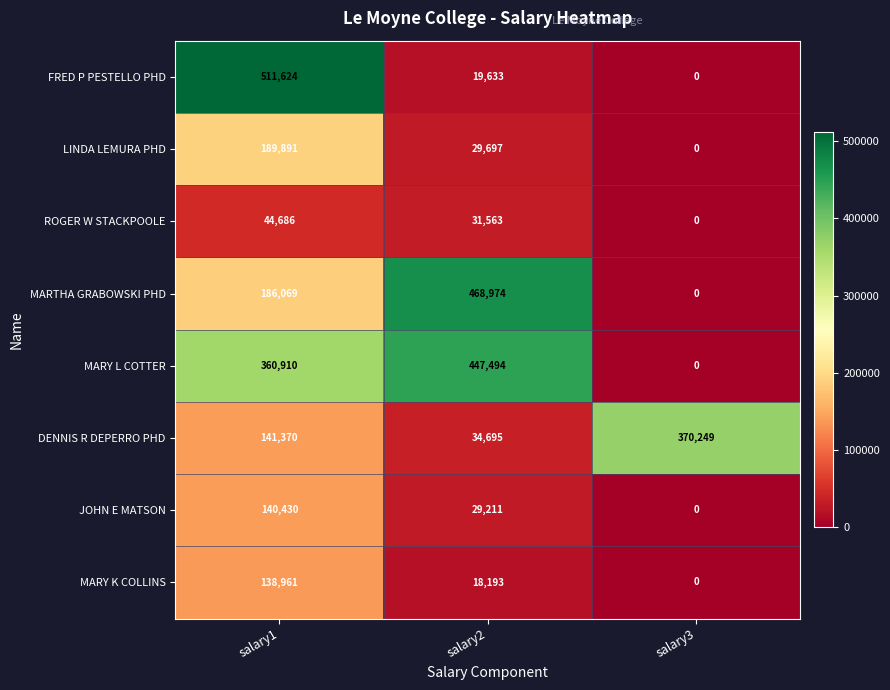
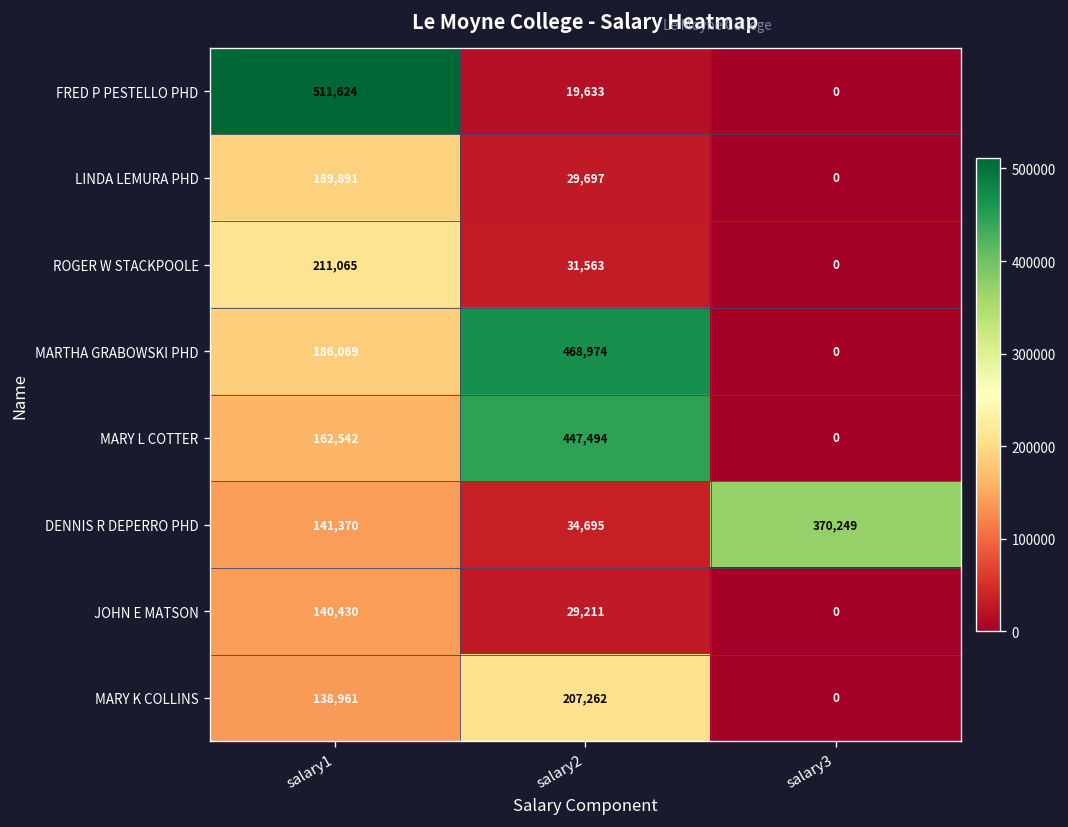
  {
    "FRED P PESTELLO PHD": {
      "salary1": "511,624",
      "salary2": "19,633",
      "salary3": "0"
    },
    "LINDA LEMURA PHD": {
      "salary1": "189,891",
      "salary2": "29,697",
      "salary3": "0"
    },
    "ROGER W STACKPOOLE": {
-     "salary1": "44,686",
+     "salary1": "211,065",
      "salary2": "31,563",
      "salary3": "0"
    },
    "MARTHA GRABOWSKI PHD": {
      "salary1": "186,069",
      "salary2": "468,974",
      "salary3": "0"
    },
    "MARY L COTTER": {
-     "salary1": "360,910",
+     "salary1": "162,542",
      "salary2": "447,494",
      "salary3": "0"
    },
    "DENNIS R DEPERRO PHD": {
      "salary1": "141,370",
      "salary2": "34,695",
      "salary3": "370,249"
    },
    "JOHN E MATSON": {
      "salary1": "140,430",
      "salary2": "29,211",
      "salary3": "0"
    },
    "MARY K COLLINS": {
      "salary1": "138,961",
-     "salary2": "18,193",
+     "salary2": "207,262",
      "salary3": "0"
    }
  }
